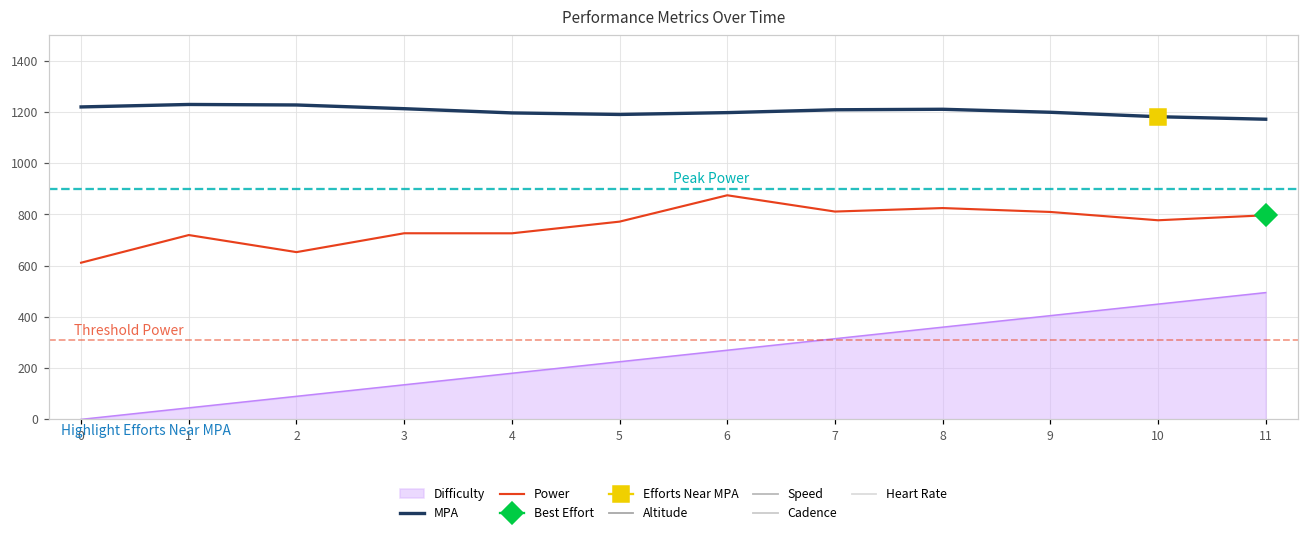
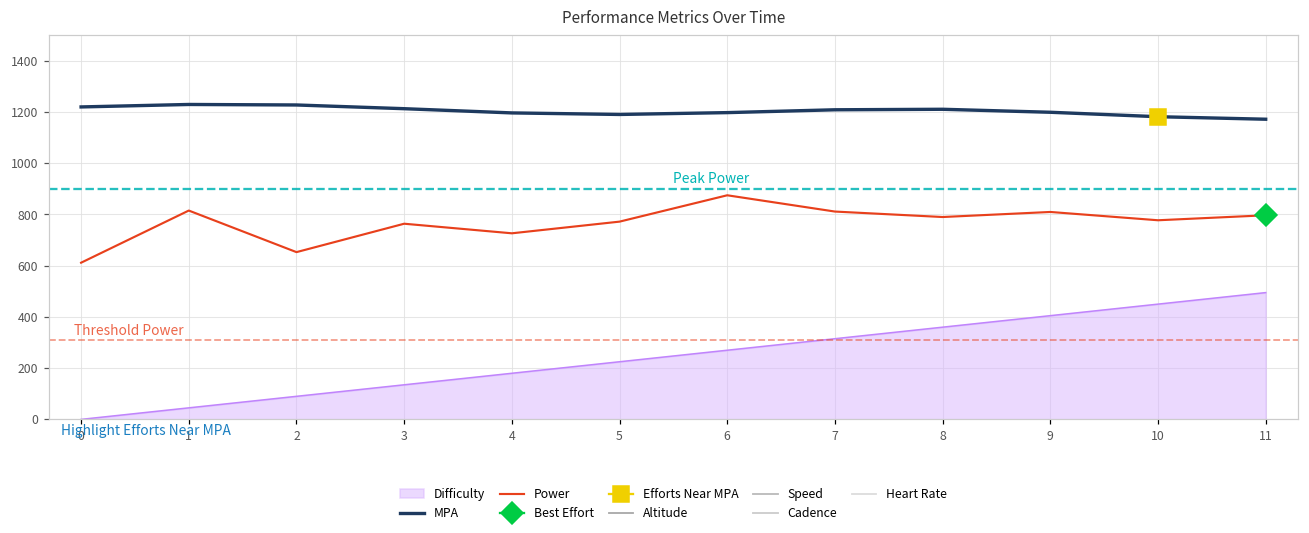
  {
    "Difficulty": {
      "0": 0,
      "1": 50,
      "2": 90,
      "3": 140,
      "4": 180,
      "5": 230,
      "6": 270,
      "7": 320,
      "8": 360,
      "9": 410,
      "10": 450,
      "11": 500
    },
    "MPA": {
      "0": 1220,
      "1": 1230,
      "2": 1230,
      "3": 1210,
      "4": 1200,
      "5": 1190,
      "6": 1200,
      "7": 1210,
      "8": 1210,
      "9": 1200,
      "11": 1170
    },
    "Power": {
      "0": 610,
-     "1": 720,
+     "1": 820,
      "2": 650,
-     "3": 730,
+     "3": 760,
      "4": 730,
      "5": 770,
      "6": 880,
      "7": 810,
-     "8": 830,
+     "8": 790,
      "9": 810,
      "10": 780
    }
  }
